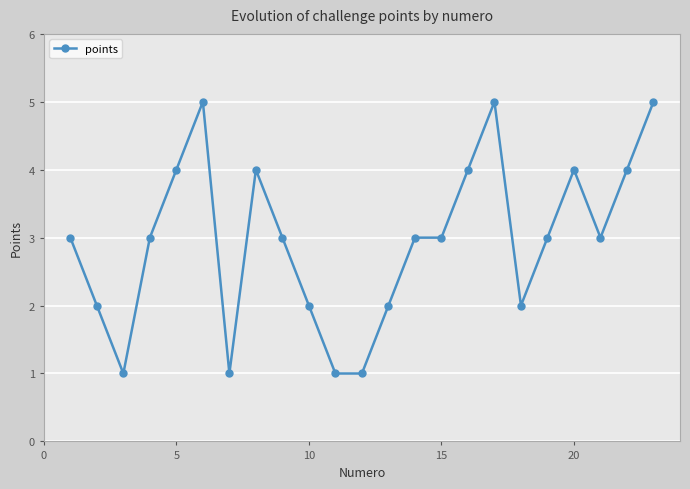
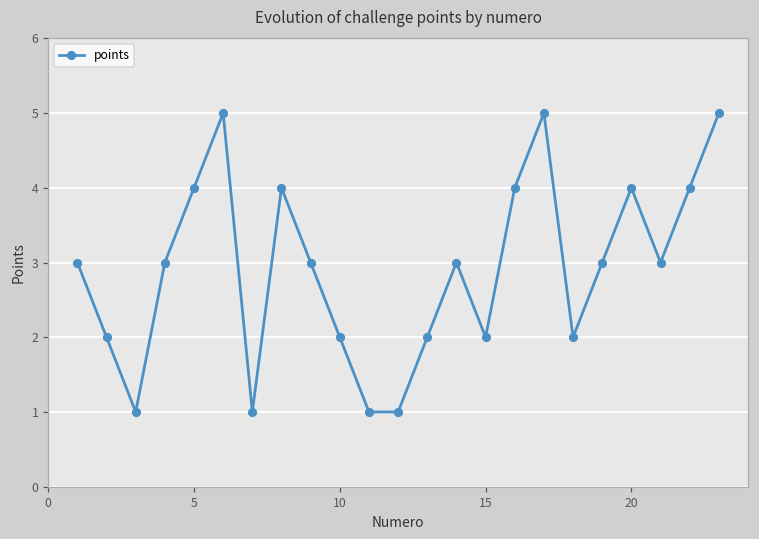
  {
    "5": 4,
    "10": 2,
-   "15": 3,
+   "15": 2,
    "20": 4
  }
